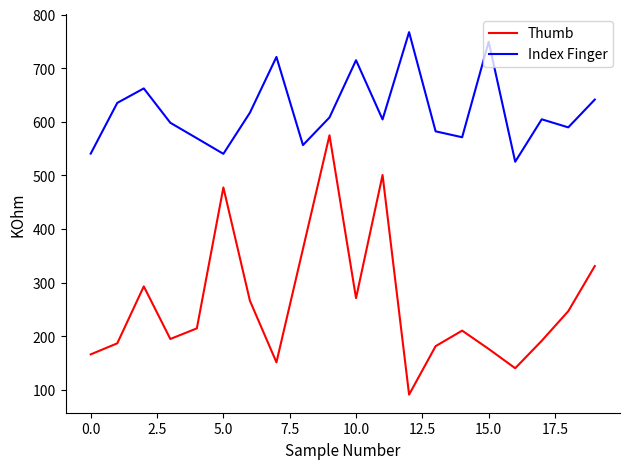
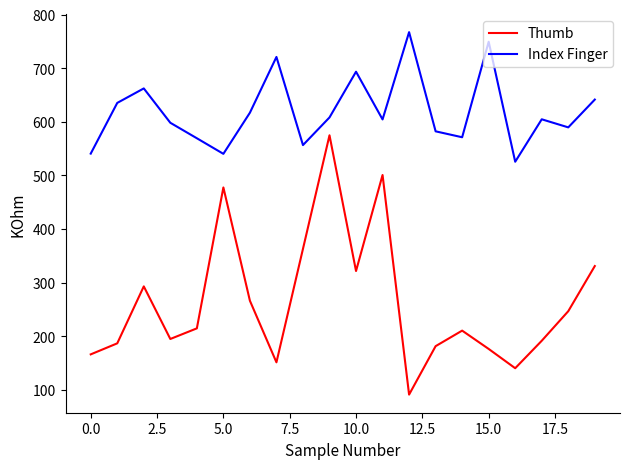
  {
    "Thumb": {
      "0.0": 170,
      "5.0": 480,
-     "10.0": 270,
+     "10.0": 320,
      "15.0": 180
    },
    "Index Finger": {
      "0.0": 540,
      "5.0": 540,
-     "10.0": 710
+     "10.0": 690
    }
  }
